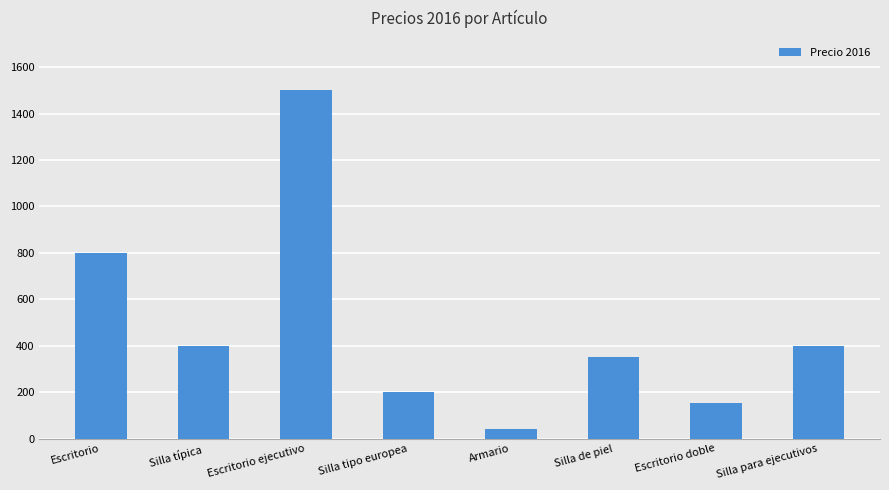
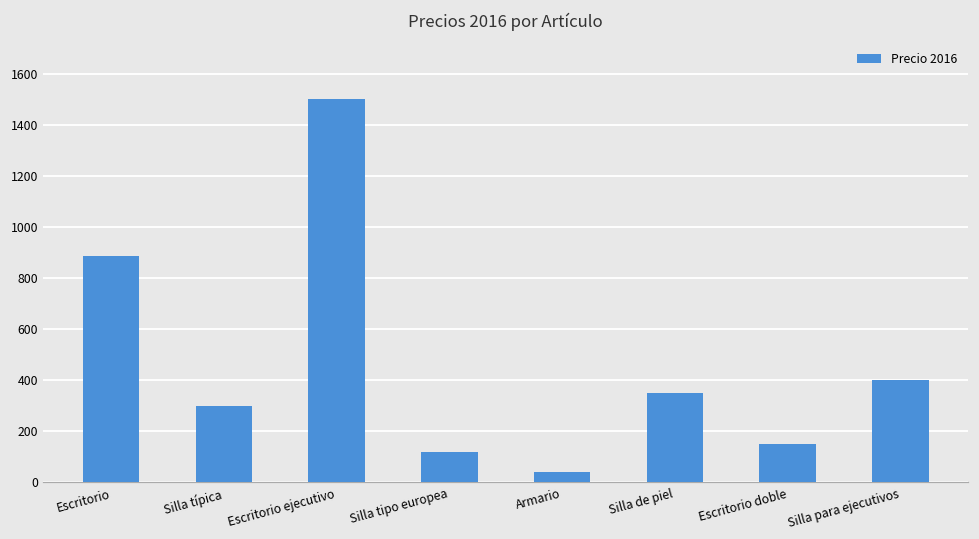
  {
-   "Escritorio": 800,
-   "Silla típica": 400,
+   "Escritorio": 890,
+   "Silla típica": 300,
    "Escritorio ejecutivo": 1500,
-   "Silla tipo europea": 200,
+   "Silla tipo europea": 120,
    "Armario": 40,
    "Silla de piel": 350,
    "Escritorio doble": 150,
    "Silla para ejecutivos": 400
  }
